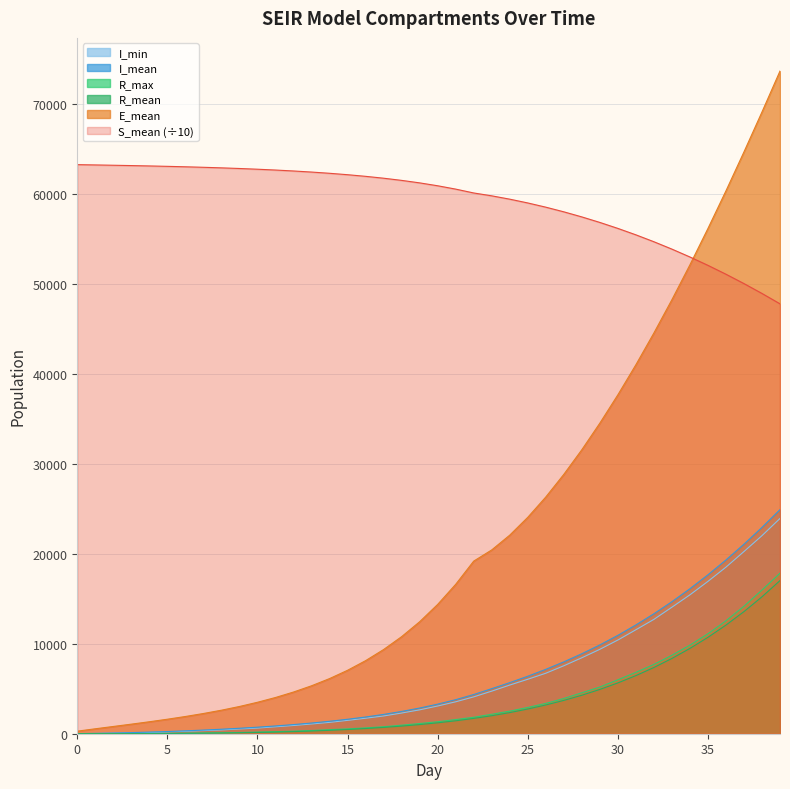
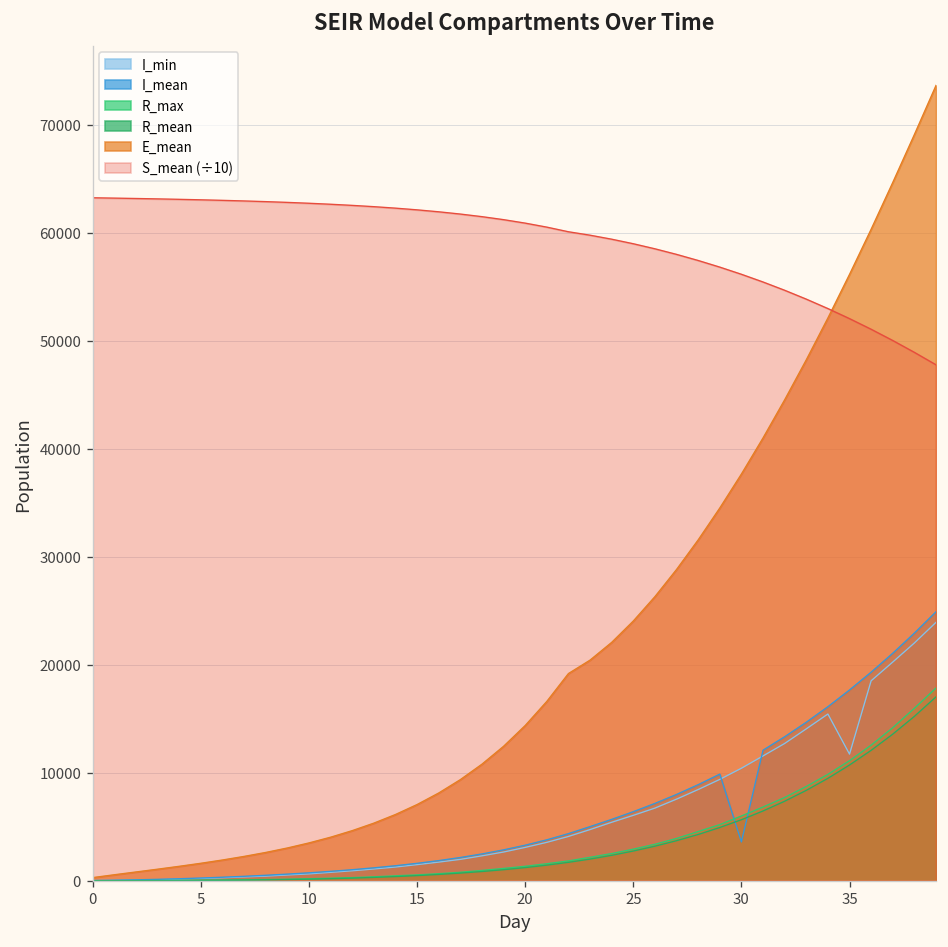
  {
    "I_min": {
      "25": 6000,
      "30": 10000,
-     "35": 17000
+     "35": 12000
    },
    "I_mean": {
      "25": 6000,
-     "30": 11000,
+     "30": 4000,
      "35": 18000
    }
  }
